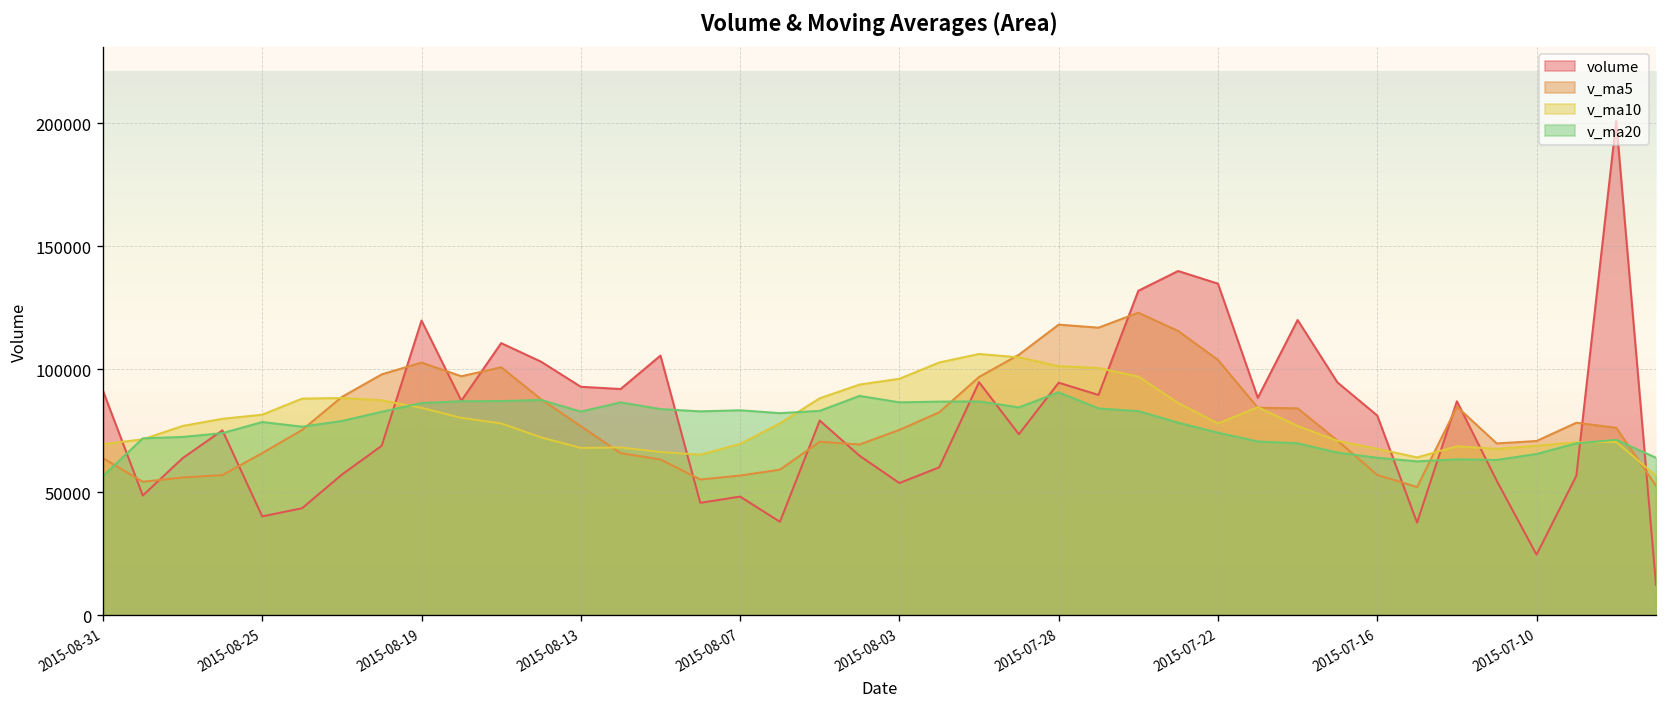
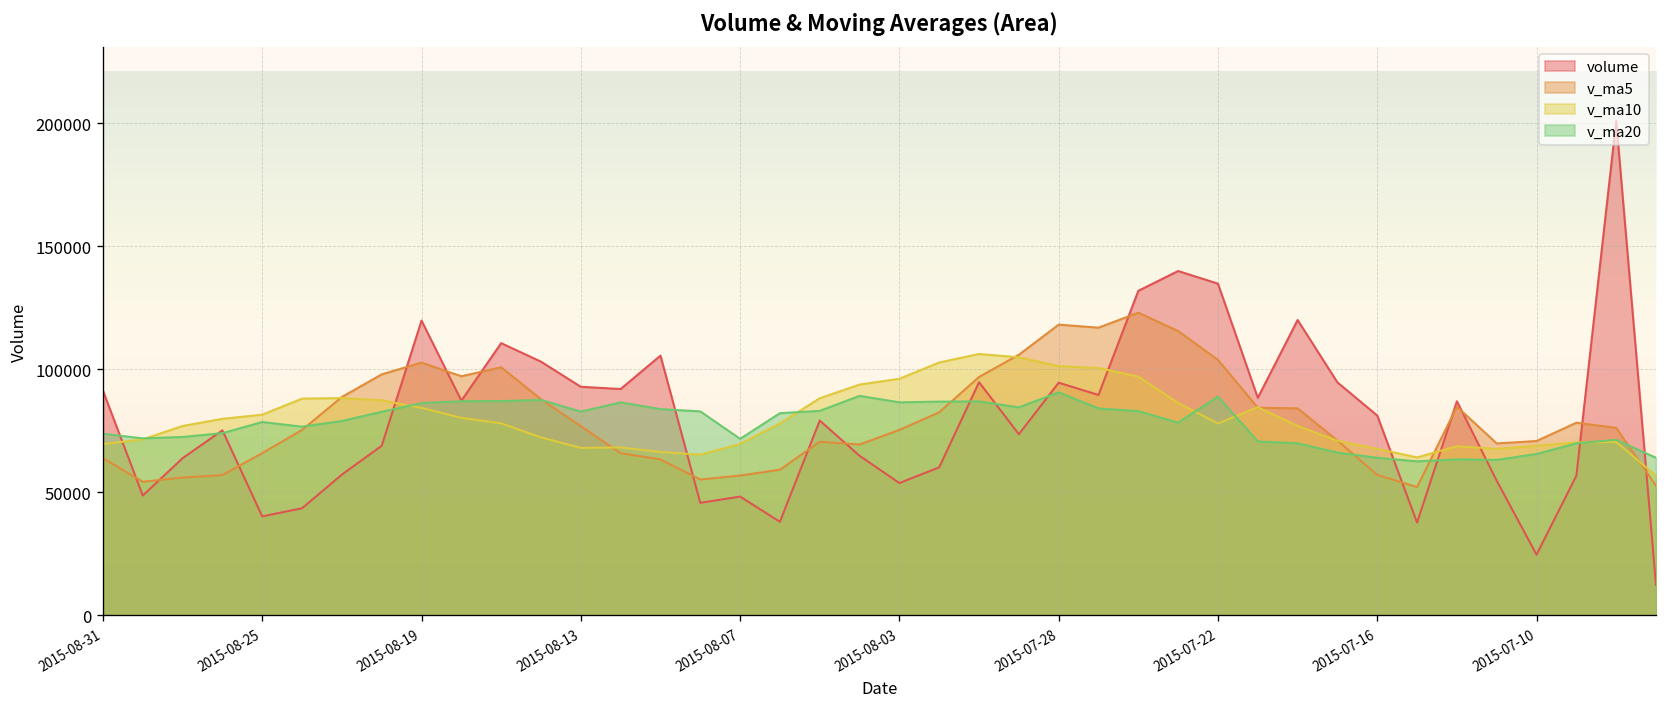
  {
    "v_ma20": {
-     "2015-08-31": 57000,
+     "2015-08-31": 74000,
      "2015-08-25": 79000,
      "2015-08-19": 86000,
      "2015-08-13": 83000,
-     "2015-08-07": 83000,
+     "2015-08-07": 72000,
      "2015-08-03": 87000,
      "2015-07-28": 91000,
-     "2015-07-22": 74000,
+     "2015-07-22": 89000,
      "2015-07-16": 64000,
      "2015-07-10": 66000
    }
  }
